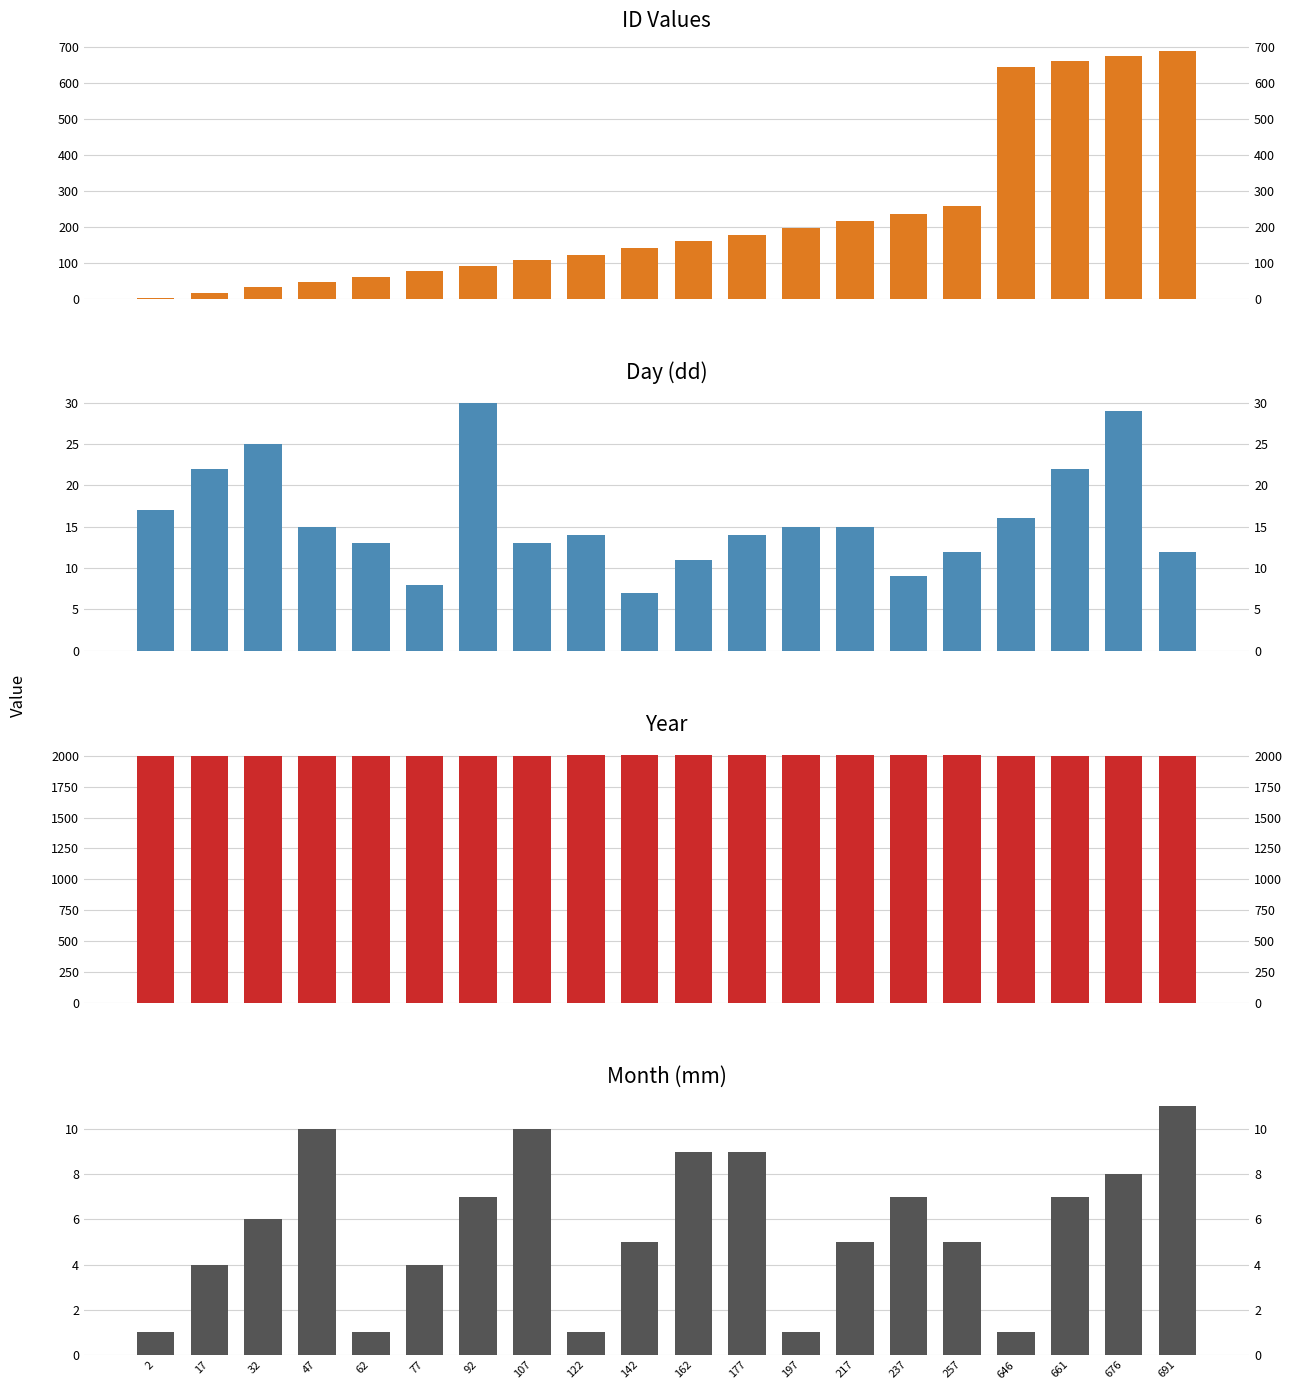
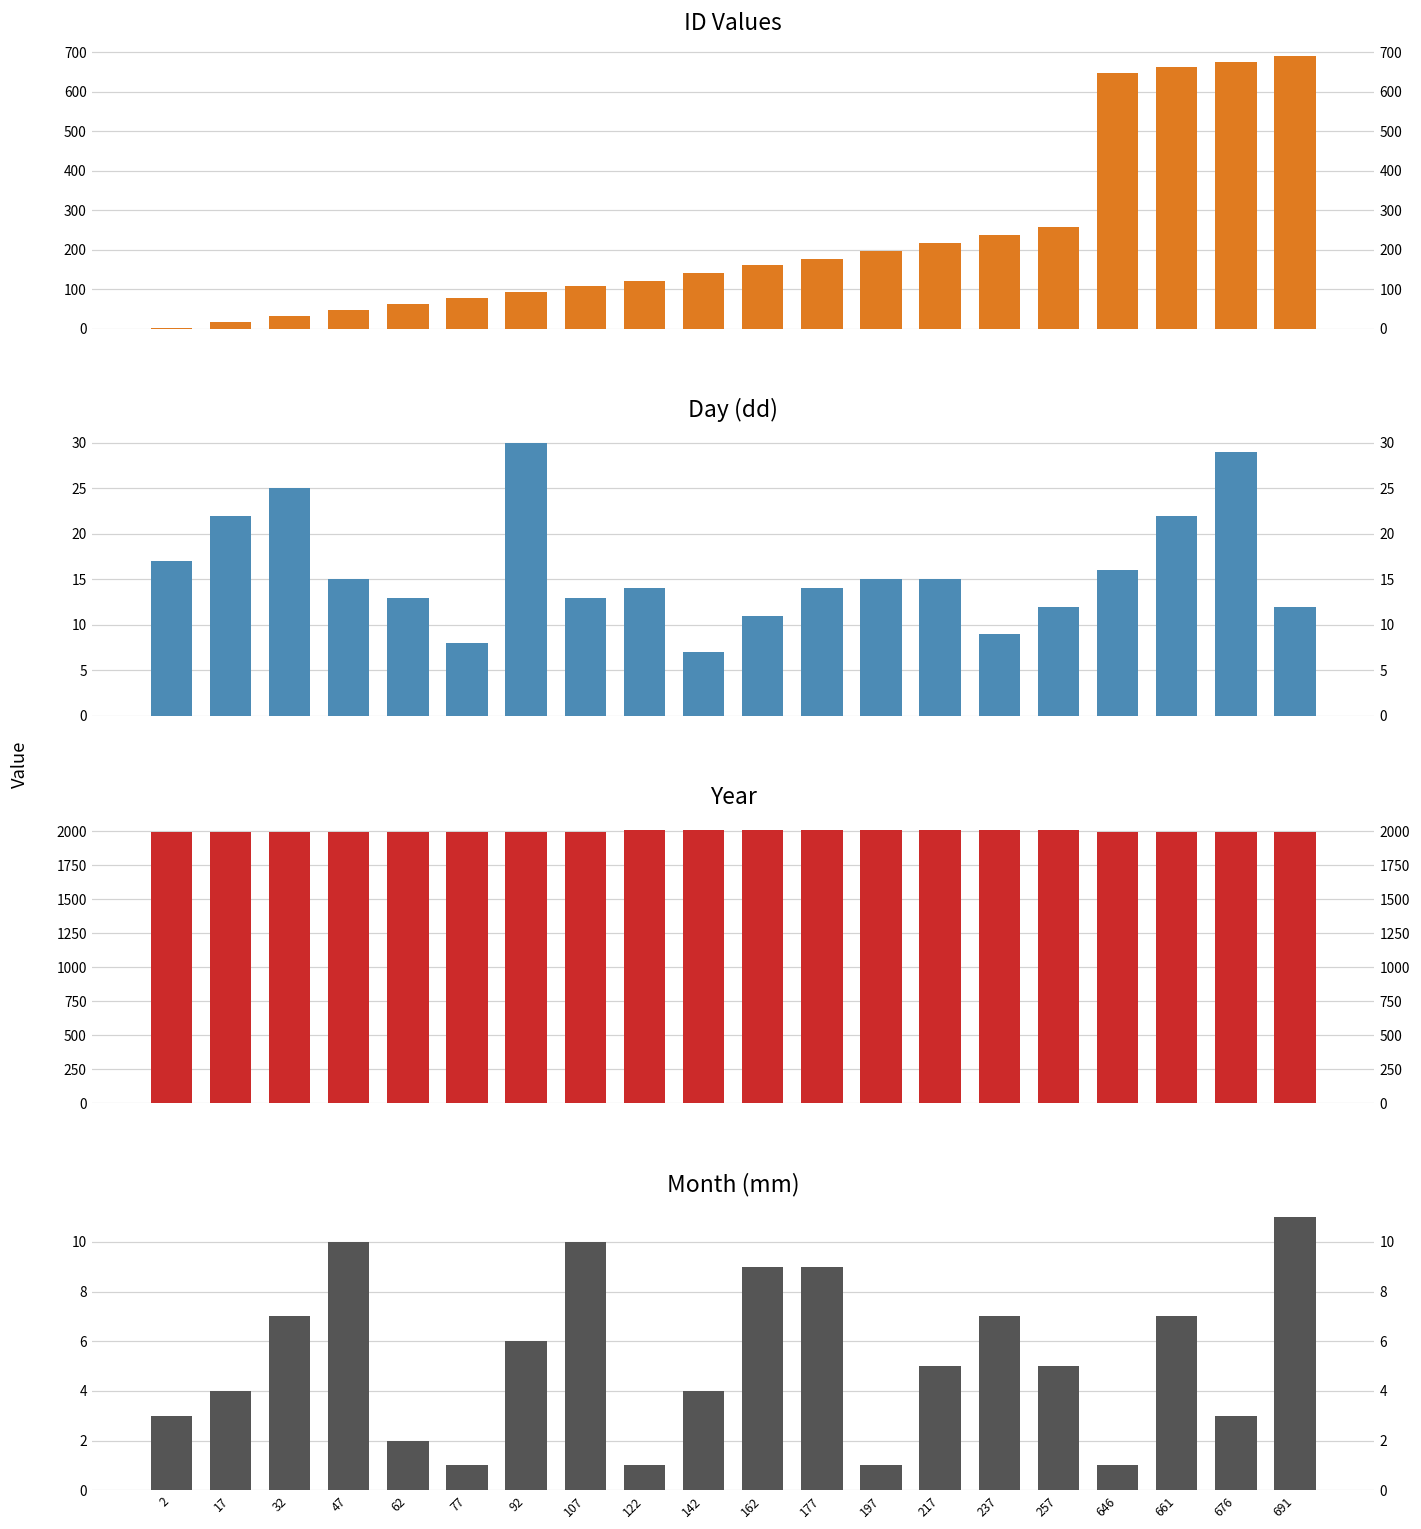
  {
    "Month (mm)": {
-     "2": 1,
+     "2": 3,
      "17": 4,
-     "32": 6,
+     "32": 7,
      "47": 10,
-     "62": 1,
-     "77": 4,
-     "92": 7,
+     "62": 2,
+     "77": 1,
+     "92": 6,
      "107": 10,
      "122": 1,
-     "142": 5,
+     "142": 4,
      "162": 9,
      "177": 9,
      "197": 1,
      "217": 5,
      "237": 7,
      "257": 5,
      "646": 1,
      "661": 7,
-     "676": 8,
+     "676": 3,
      "691": 11
    }
  }
